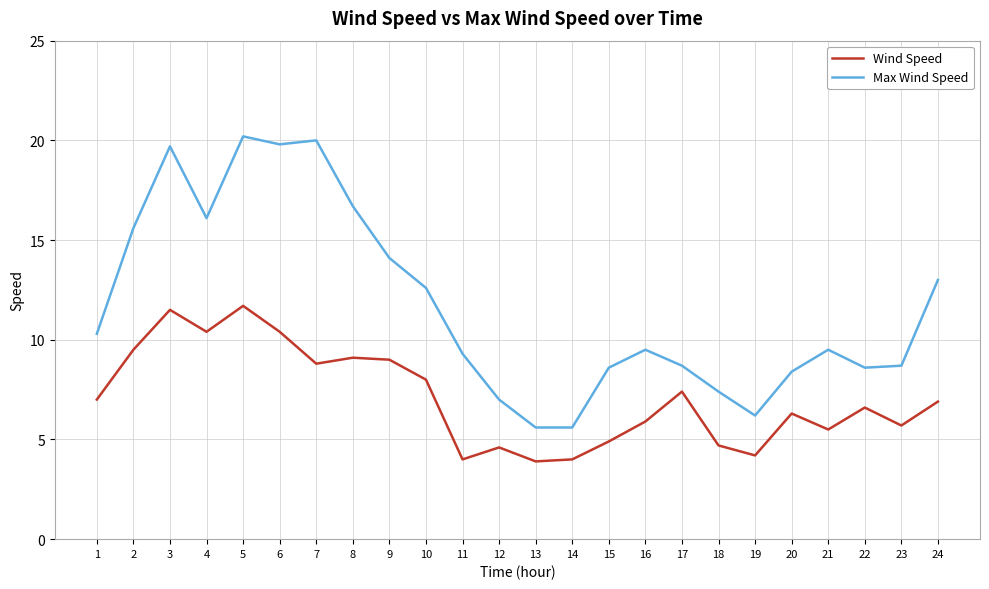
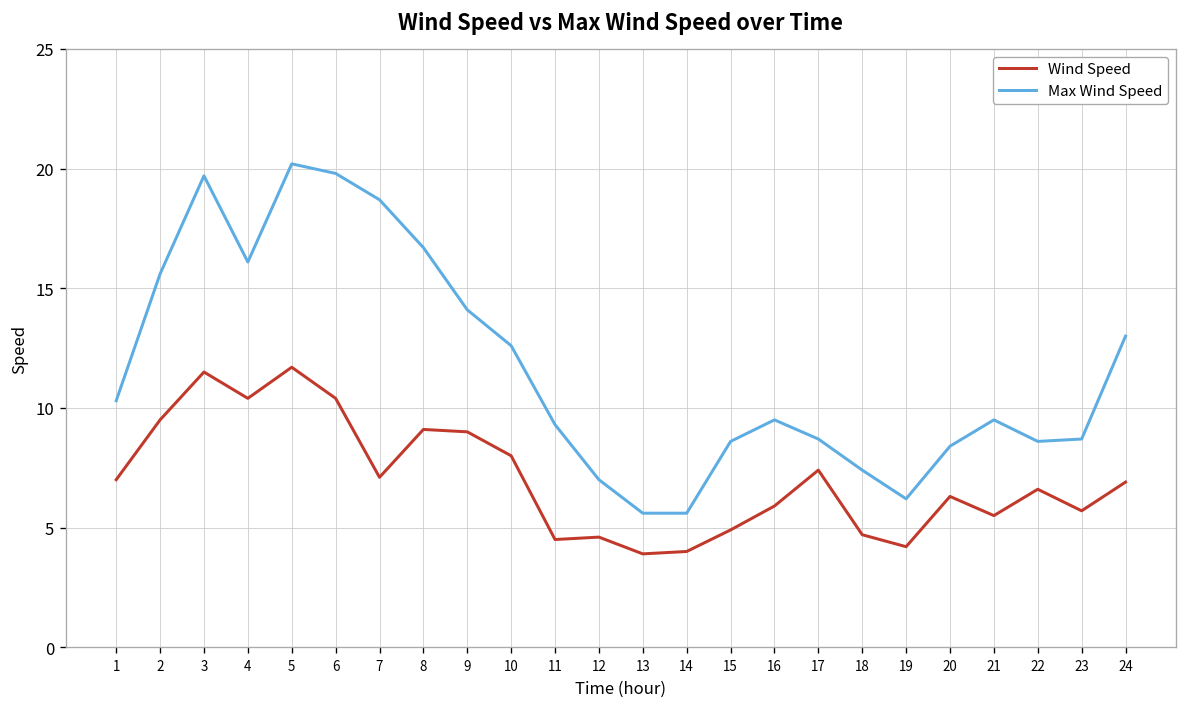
  {
    "Wind Speed": {
      "1": 7.0,
      "2": 9.5,
      "3": 11.5,
      "4": 10.4,
      "5": 11.7,
      "6": 10.4,
-     "7": 8.8,
+     "7": 7.1,
      "8": 9.1,
      "9": 9.0,
      "10": 8.0,
-     "11": 4.0,
+     "11": 4.5,
      "12": 4.6,
      "13": 3.9,
      "14": 4.0,
      "15": 4.9,
      "16": 5.9,
      "17": 7.4,
      "18": 4.7,
      "19": 4.2,
      "20": 6.3,
      "21": 5.5,
      "22": 6.6,
      "23": 5.7,
      "24": 6.9
    },
    "Max Wind Speed": {
      "1": 10.3,
      "2": 15.6,
      "3": 19.7,
      "4": 16.1,
      "5": 20.2,
      "6": 19.8,
-     "7": 20.0,
+     "7": 18.7,
      "8": 16.7,
      "9": 14.1,
      "10": 12.6,
      "11": 9.3,
      "12": 7.0,
      "13": 5.6,
      "14": 5.6,
      "15": 8.6,
      "16": 9.5,
      "17": 8.7,
      "18": 7.4,
      "19": 6.2,
      "20": 8.4,
      "21": 9.5,
      "22": 8.6,
      "23": 8.7,
      "24": 13.0
    }
  }
